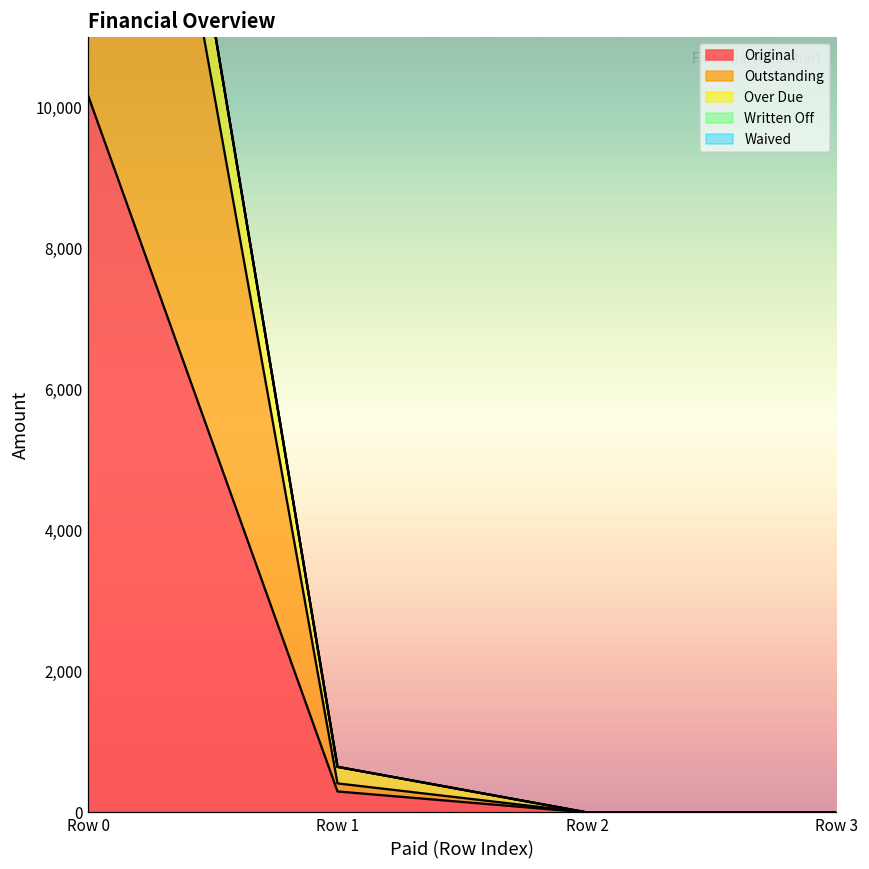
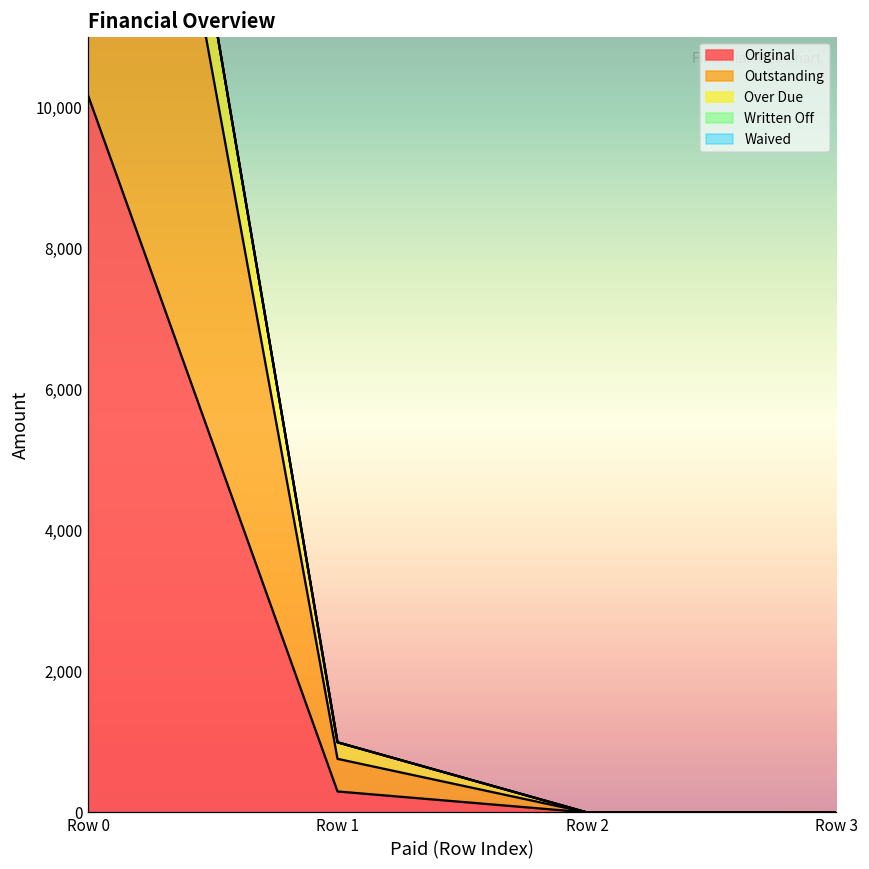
  {
    "Original": {
      "Row 0": "10,200",
      "Row 1": "300"
    },
    "Outstanding": {
-     "Row 1": "100"
+     "Row 1": "500"
    }
  }
